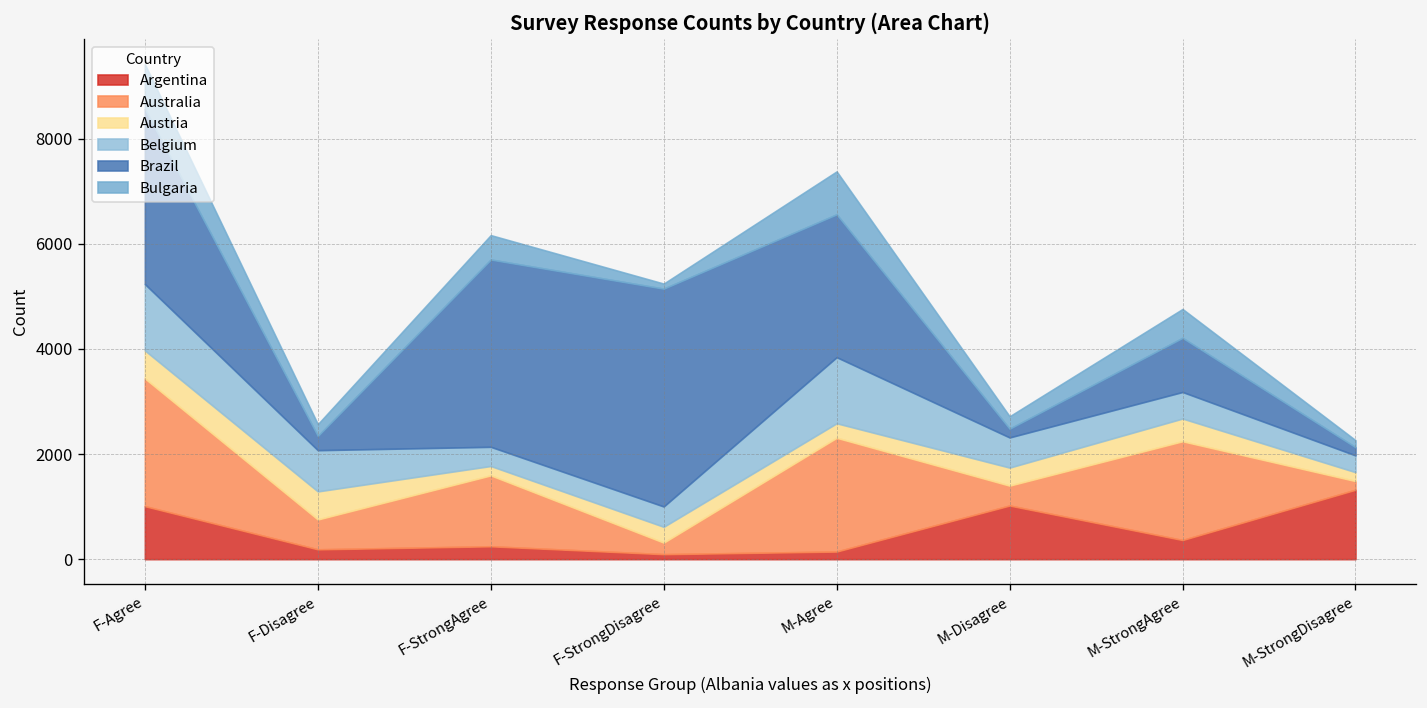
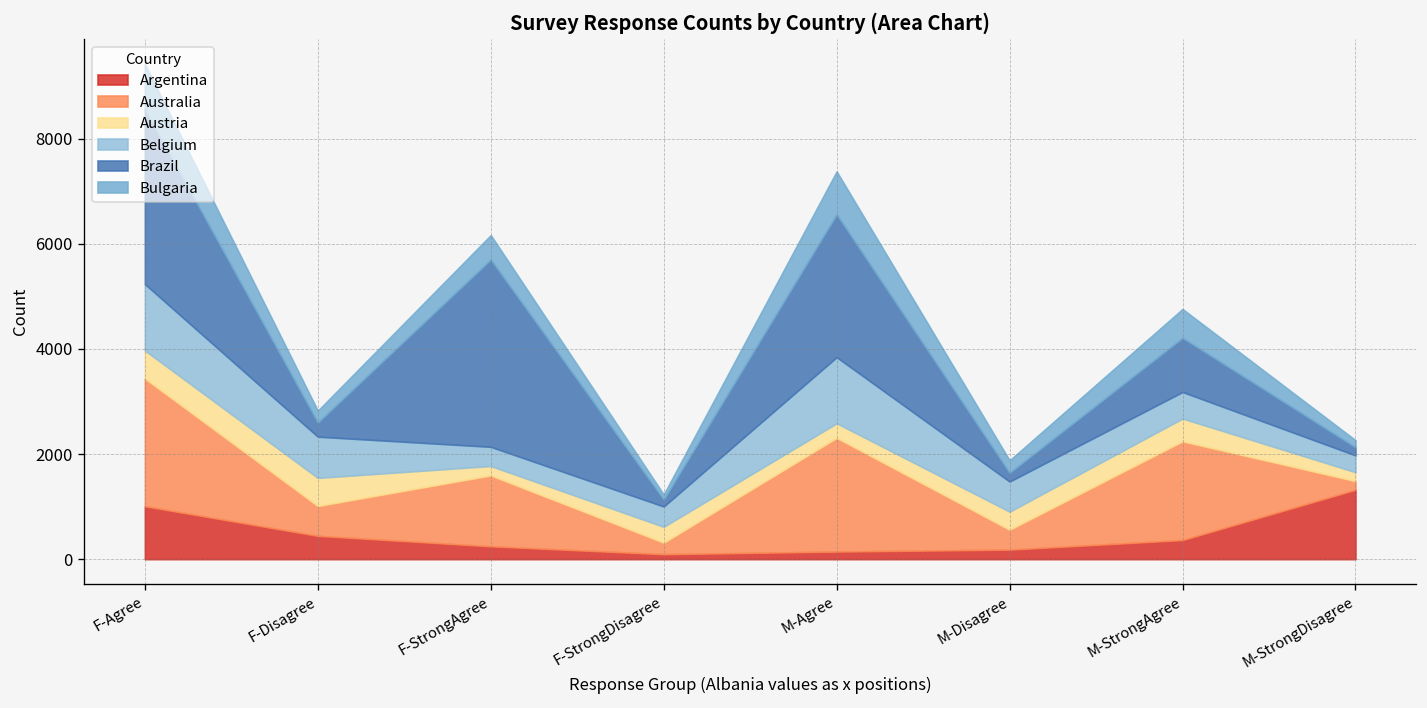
  {
    "Argentina": {
      "F-Agree": 1000,
-     "F-Disagree": 200,
+     "F-Disagree": 400,
      "F-StrongAgree": 200,
      "F-StrongDisagree": 100,
      "M-Agree": 100,
-     "M-Disagree": 1000,
+     "M-Disagree": 200,
      "M-StrongAgree": 400,
      "M-StrongDisagree": 1300
    },
    "Australia": {
      "F-Agree": 2400,
      "F-Disagree": 600,
      "F-StrongAgree": 1300,
      "F-StrongDisagree": 200,
      "M-Agree": 2200,
      "M-Disagree": 400,
      "M-StrongAgree": 1900,
      "M-StrongDisagree": 200
    },
    "Austria": {
      "F-Agree": 500,
      "F-Disagree": 500,
      "F-StrongAgree": 200,
      "F-StrongDisagree": 300,
      "M-Agree": 300,
      "M-Disagree": 300,
      "M-StrongAgree": 400,
      "M-StrongDisagree": 200
    },
    "Brazil": {
      "F-Disagree": 300,
      "F-StrongAgree": 3600,
-     "F-StrongDisagree": 4100,
+     "F-StrongDisagree": 100,
      "M-Agree": 2700,
      "M-Disagree": 200,
      "M-StrongAgree": 1000,
      "M-StrongDisagree": 200
    }
  }
